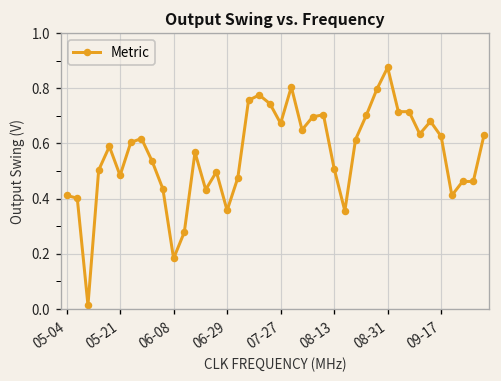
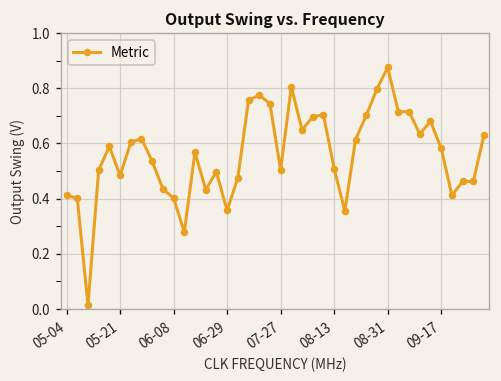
  {
    "05-04": 0.41,
    "05-21": 0.48,
-   "06-08": 0.18,
+   "06-08": 0.40,
    "06-29": 0.36,
-   "07-27": 0.67,
+   "07-27": 0.50,
    "08-13": 0.51,
    "08-31": 0.88,
-   "09-17": 0.63
+   "09-17": 0.58
  }
